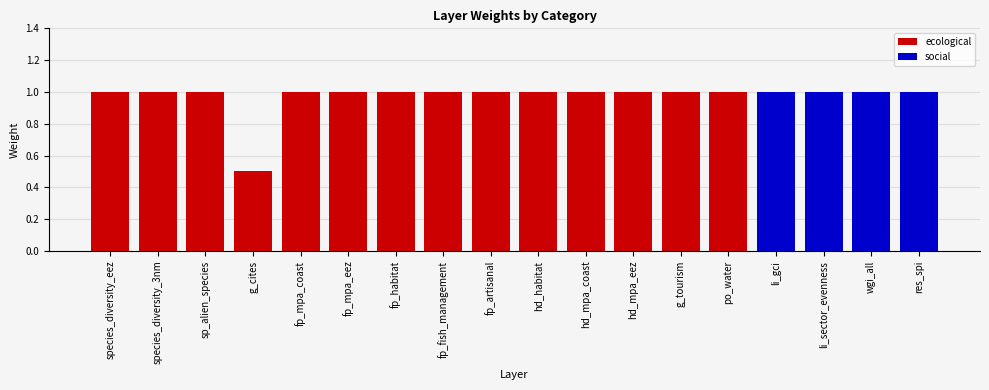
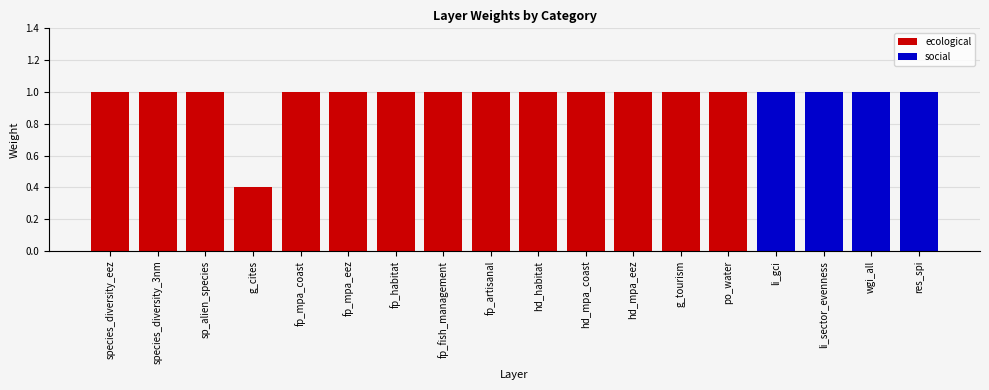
  {
    "ecological": {
      "species_diversity_eez": 1.0,
      "species_diversity_3nm": 1.0,
      "sp_alien_species": 1.0,
-     "g_cites": 0.5,
+     "g_cites": 0.4,
      "fp_mpa_coast": 1.0,
      "fp_mpa_eez": 1.0,
      "fp_habitat": 1.0,
      "fp_fish_management": 1.0,
      "fp_artisanal": 1.0,
      "hd_habitat": 1.0,
      "hd_mpa_coast": 1.0,
      "hd_mpa_eez": 1.0,
      "g_tourism": 1.0,
      "po_water": 1.0
    },
    "social": {
      "li_gci": 1.0,
      "li_sector_evenness": 1.0,
      "wgi_all": 1.0,
      "res_spi": 1.0
    }
  }
